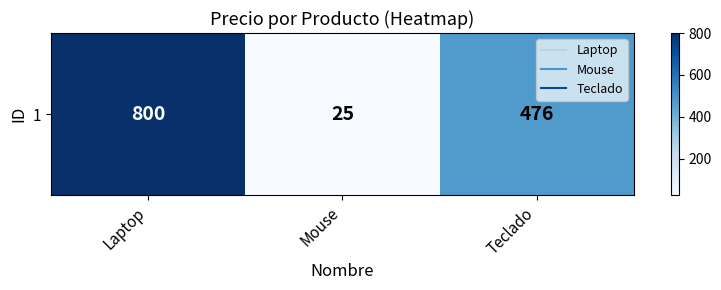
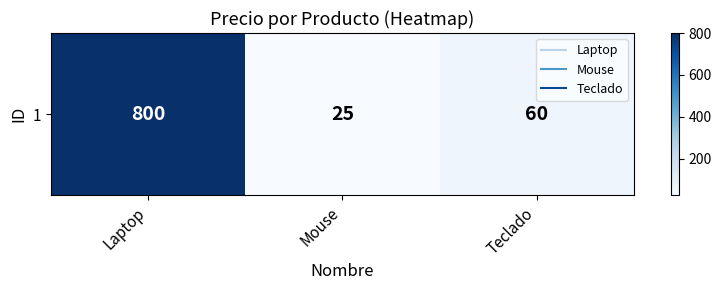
  {
    "1": {
      "Laptop": 800,
      "Mouse": 25,
-     "Teclado": 476
+     "Teclado": 60
    }
  }
